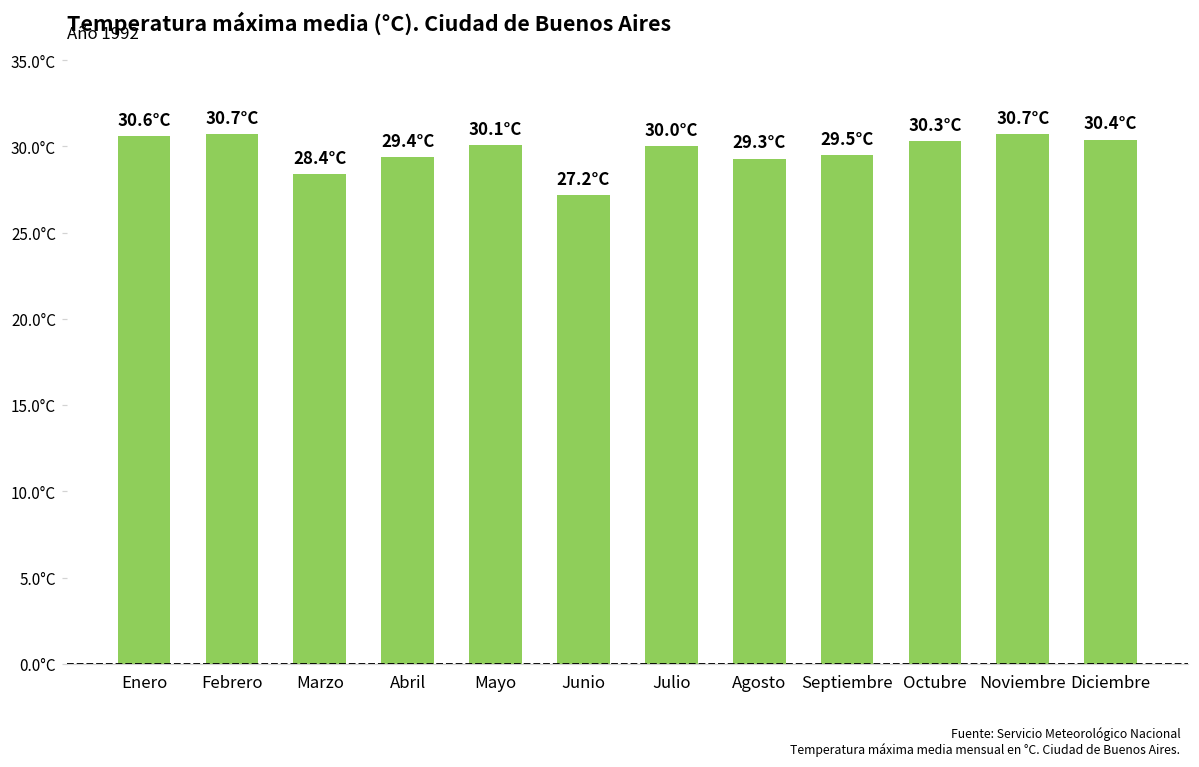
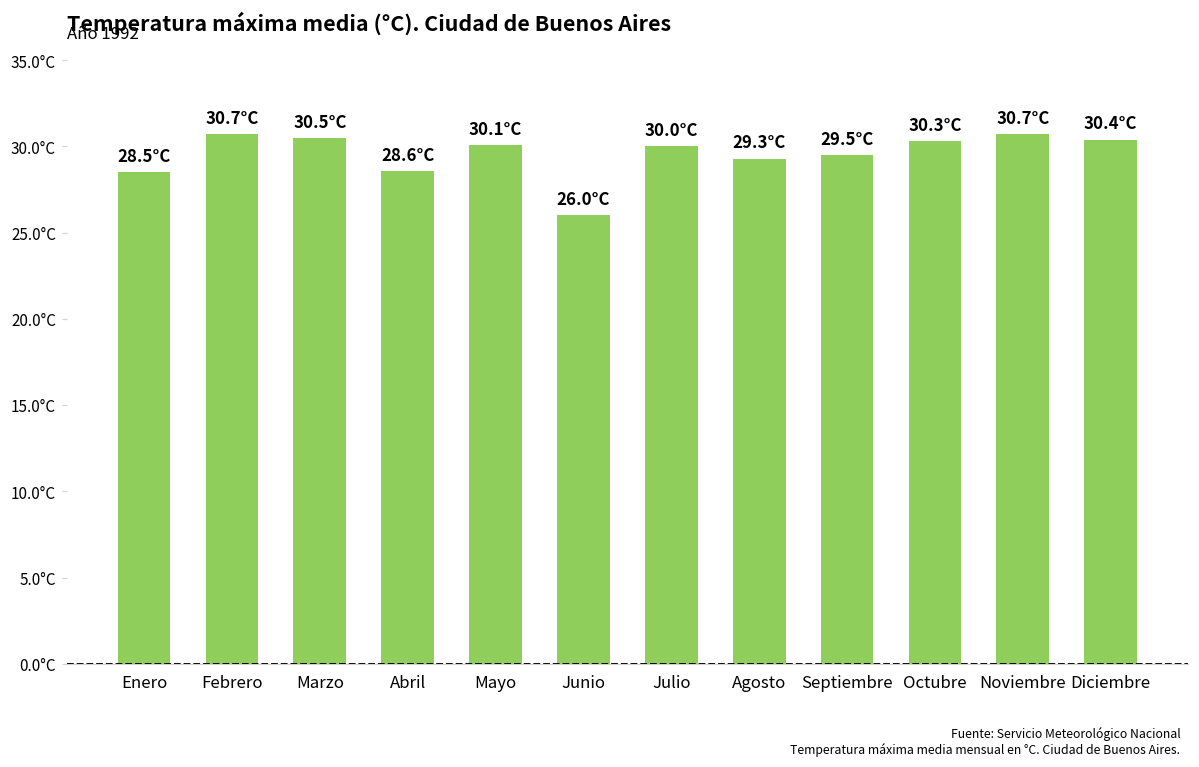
  {
-   "Enero": "30.6°C",
+   "Enero": "28.5°C",
    "Febrero": "30.7°C",
-   "Marzo": "28.4°C",
-   "Abril": "29.4°C",
+   "Marzo": "30.5°C",
+   "Abril": "28.6°C",
    "Mayo": "30.1°C",
-   "Junio": "27.2°C",
+   "Junio": "26.0°C",
    "Julio": "30.0°C",
    "Agosto": "29.3°C",
    "Septiembre": "29.5°C",
    "Octubre": "30.3°C",
    "Noviembre": "30.7°C",
    "Diciembre": "30.4°C"
  }
